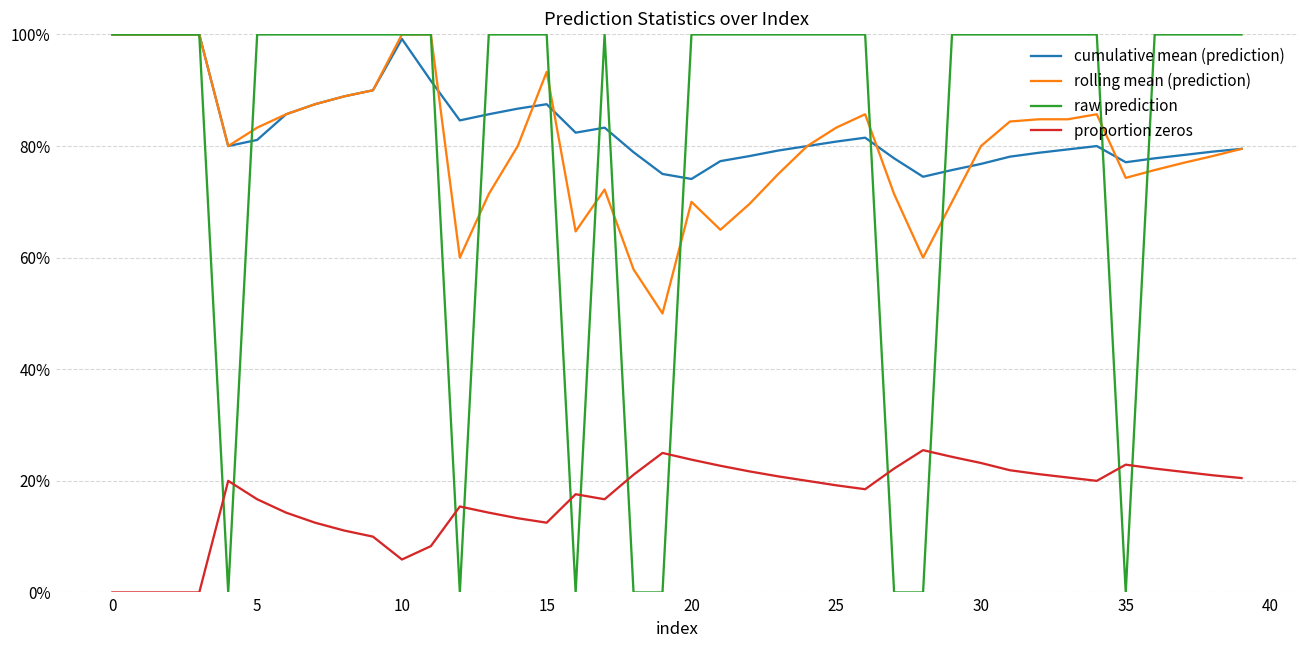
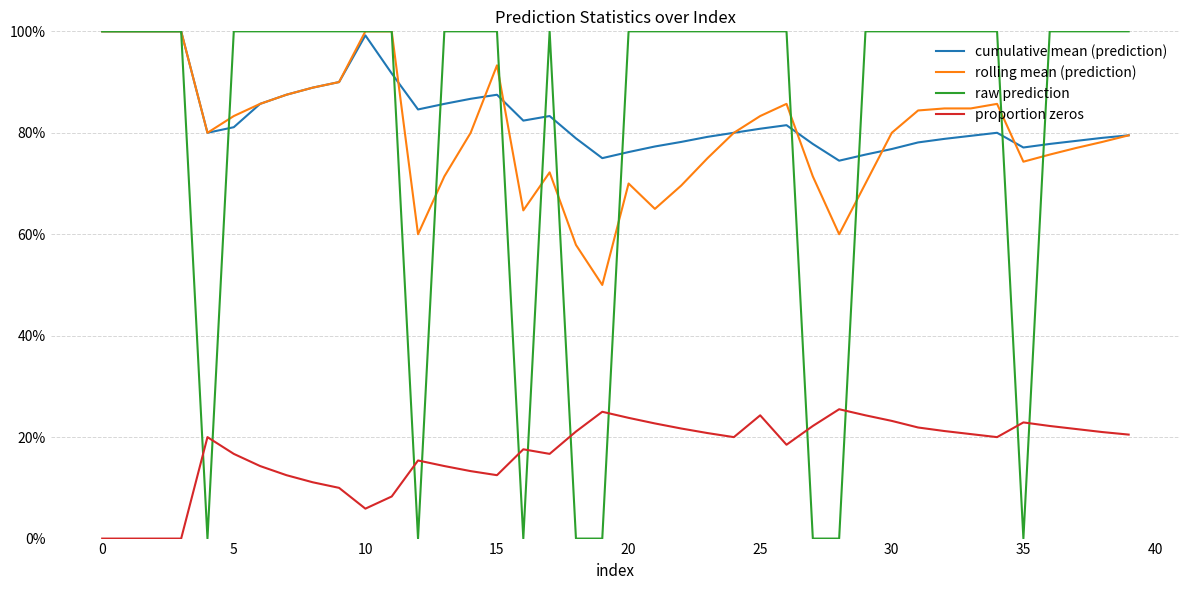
  {
    "cumulative mean (prediction)": {
      "5": "81%",
      "10": "99%",
      "15": "88%",
-     "20": "74%",
+     "20": "76%",
      "25": "81%",
      "30": "77%",
      "35": "77%"
    },
    "rolling mean (prediction)": {
      "5": "83%",
      "15": "93%",
      "20": "70%",
      "25": "83%",
      "30": "80%",
      "35": "74%"
    },
    "raw prediction": {
      "5": "100%",
      "15": "100%",
      "20": "100%",
      "25": "100%",
      "30": "100%",
      "35": "0%"
    },
    "proportion zeros": {
      "0": "0%",
      "5": "17%",
      "10": "6%",
      "15": "13%",
      "20": "24%",
-     "25": "19%",
+     "25": "24%",
      "30": "23%",
      "35": "23%"
    }
  }
